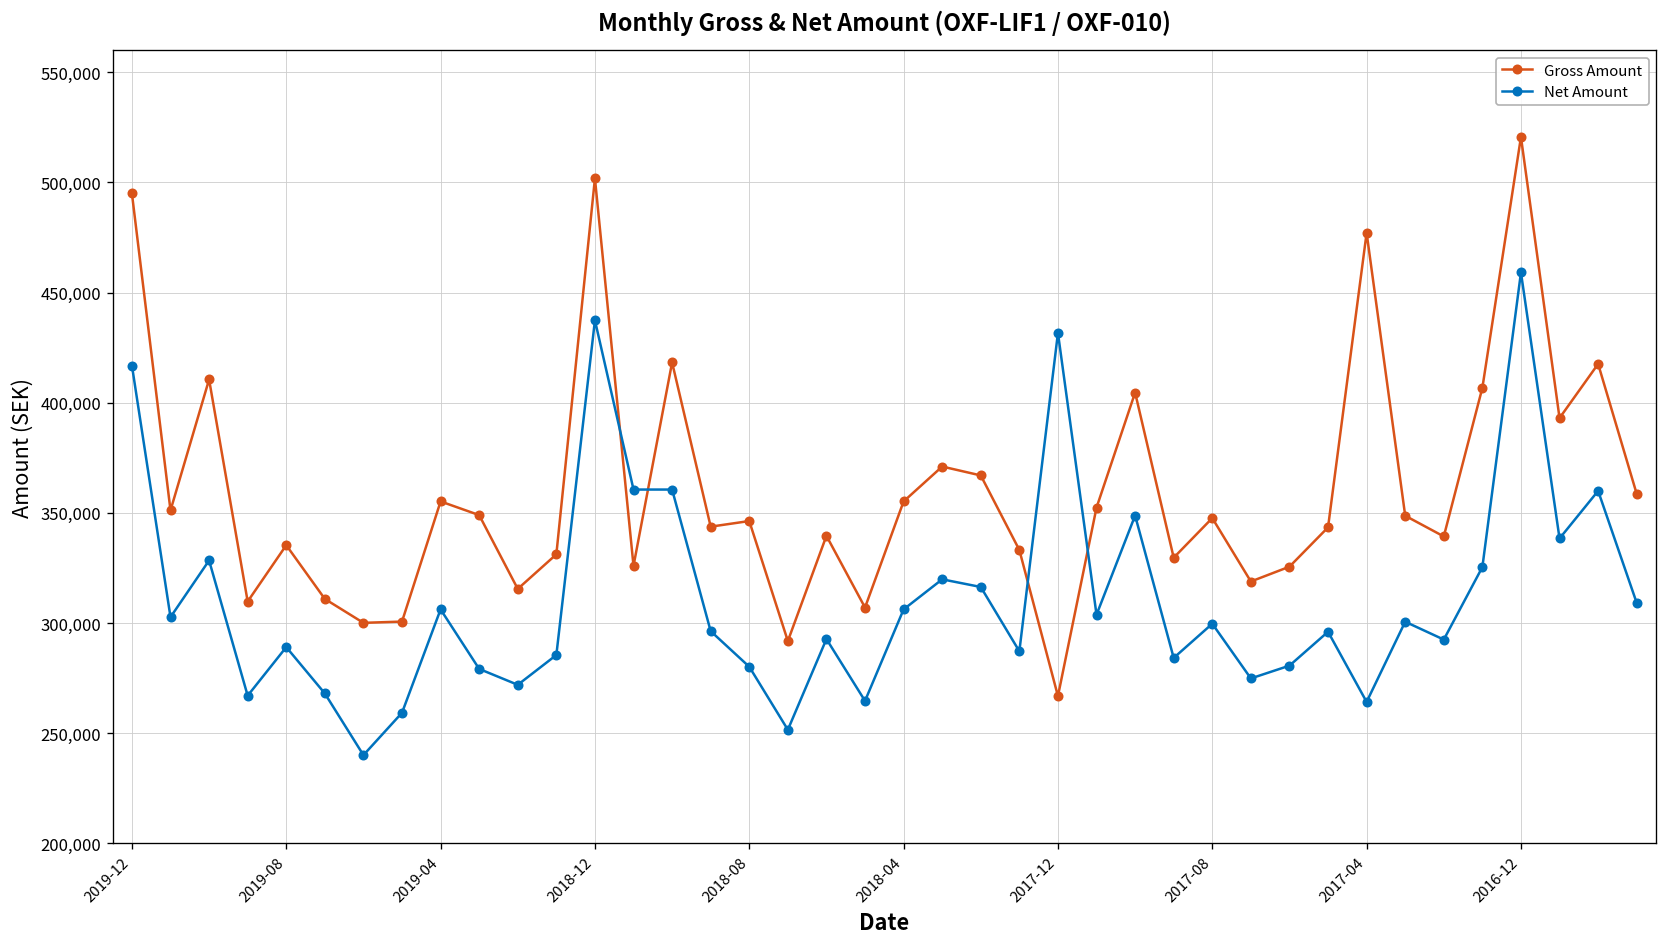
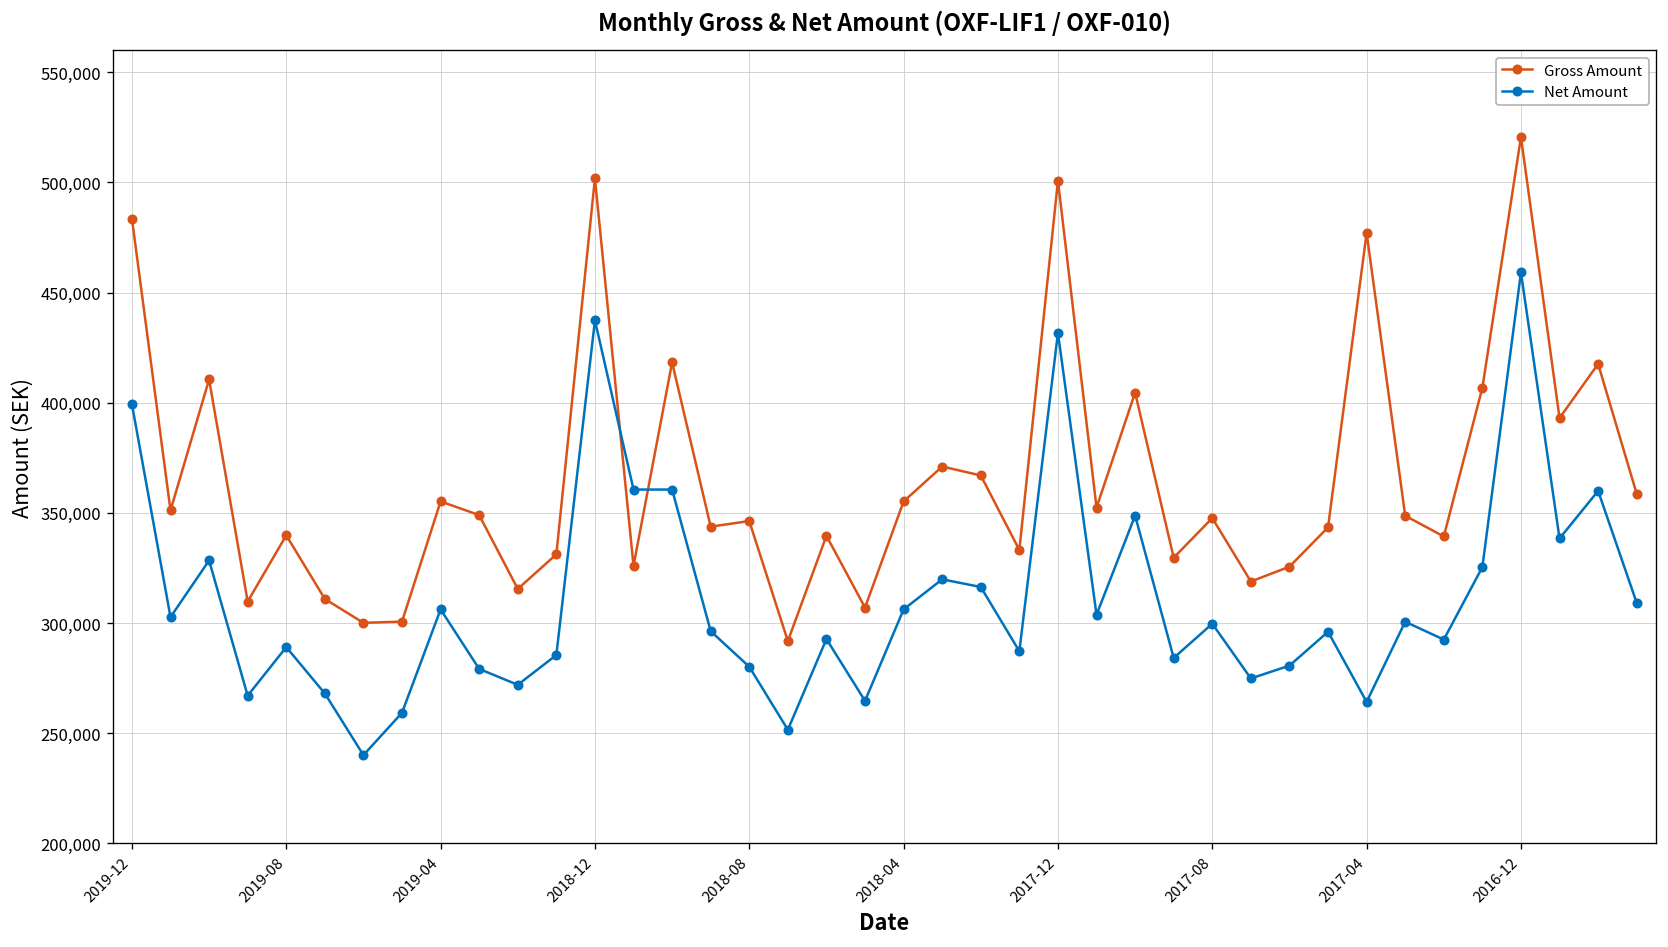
  {
    "Gross Amount": {
-     "2019-12": "495,000",
-     "2019-08": "335,000",
+     "2019-12": "484,000",
+     "2019-08": "340,000",
      "2019-04": "355,000",
      "2018-12": "502,000",
      "2018-08": "346,000",
      "2018-04": "355,000",
-     "2017-12": "267,000",
+     "2017-12": "501,000",
      "2017-08": "348,000",
      "2017-04": "477,000",
      "2016-12": "521,000"
    },
    "Net Amount": {
-     "2019-12": "417,000",
+     "2019-12": "399,000",
      "2019-08": "289,000",
      "2019-04": "306,000",
      "2018-12": "437,000",
      "2018-08": "280,000",
      "2018-04": "306,000",
      "2017-12": "432,000",
      "2017-08": "300,000",
      "2017-04": "264,000",
      "2016-12": "459,000"
    }
  }
